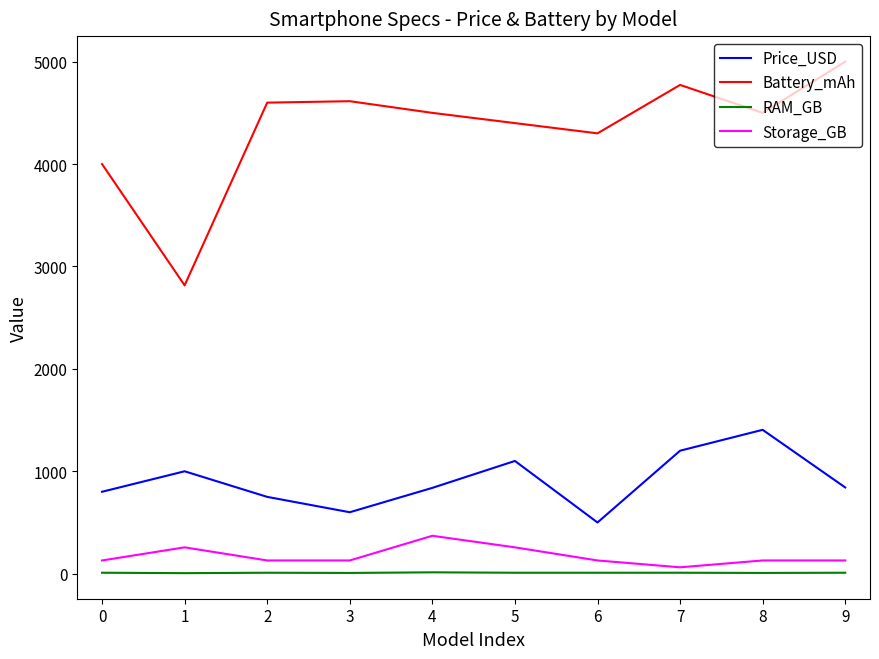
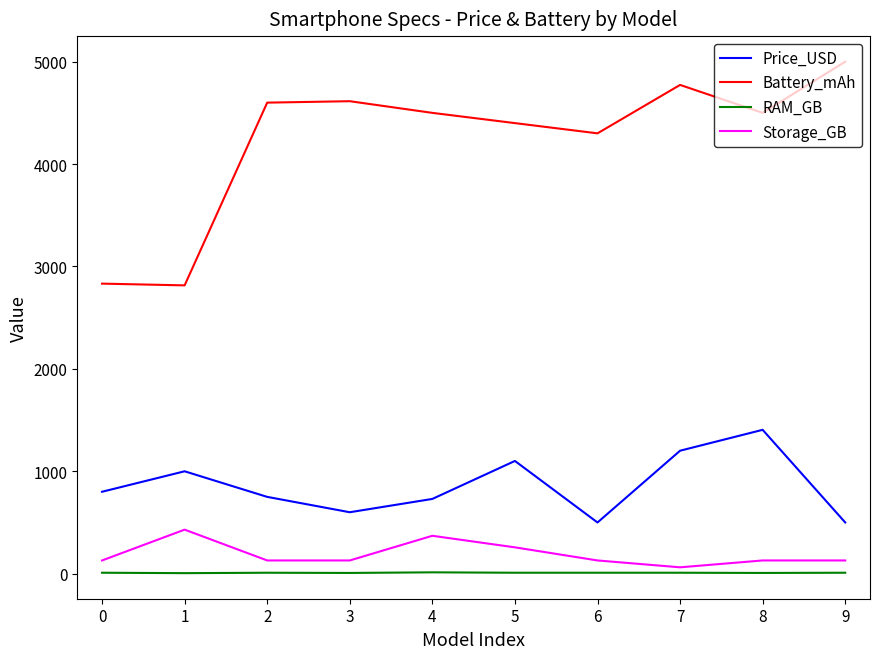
  {
    "Price_USD": {
      "0": 800,
      "1": 1000,
      "2": 750,
      "3": 600,
-     "4": 840,
+     "4": 730,
      "5": 1100,
      "6": 500,
      "7": 1200,
      "8": 1400,
-     "9": 840
+     "9": 500
    },
    "Battery_mAh": {
-     "0": 4000,
+     "0": 2830,
      "1": 2820,
      "2": 4600,
      "3": 4610,
      "4": 4500,
      "5": 4400,
      "6": 4300,
      "7": 4770
    },
    "RAM_GB": {
      "0": 10,
      "1": 0,
      "2": 10,
      "3": 10,
      "4": 10,
      "5": 10,
      "6": 10,
      "7": 10,
      "8": 10,
      "9": 10
    },
    "Storage_GB": {
      "0": 130,
-     "1": 260,
+     "1": 430,
      "2": 130,
      "3": 130,
      "4": 370,
      "5": 260,
      "6": 130,
      "7": 60,
      "8": 130,
      "9": 130
    }
  }
